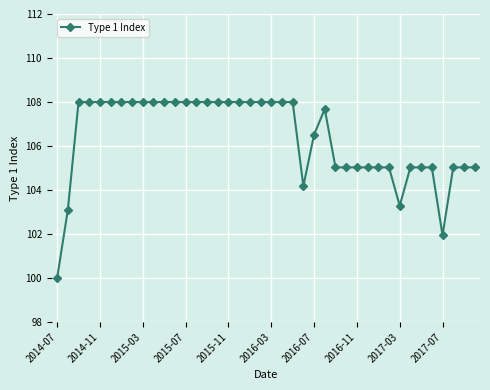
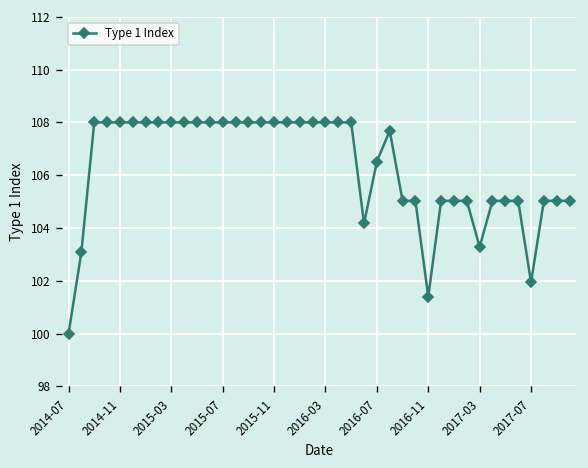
  {
    "2014-07": 100.0,
    "2014-11": 108.0,
    "2015-03": 108.0,
    "2015-07": 108.0,
    "2015-11": 108.0,
    "2016-03": 108.0,
    "2016-07": 106.5,
-   "2016-11": 105.0,
+   "2016-11": 101.4,
    "2017-03": 103.3,
    "2017-07": 101.9
  }
